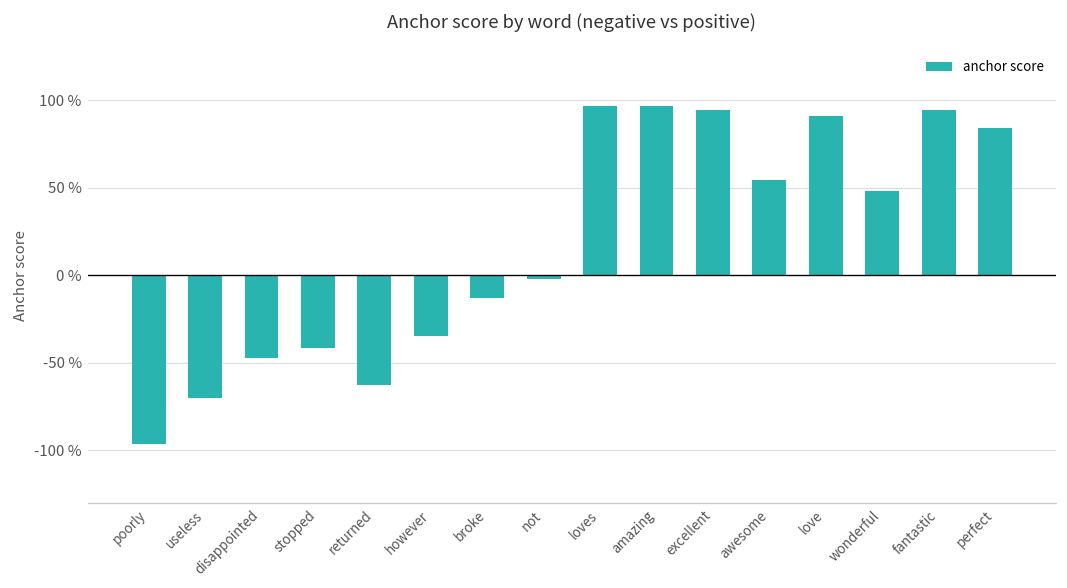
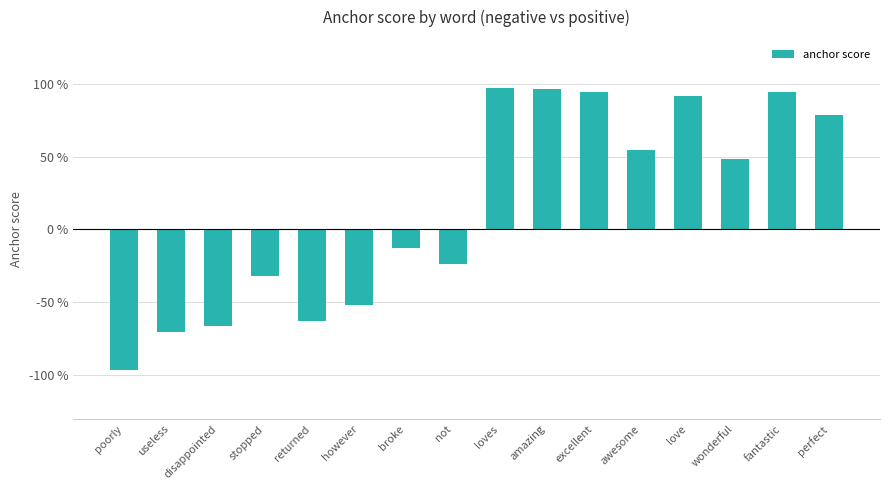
  {
    "poorly": "-97 %",
    "useless": "-70 %",
-   "disappointed": "-47 %",
-   "stopped": "-42 %",
+   "disappointed": "-66 %",
+   "stopped": "-32 %",
    "returned": "-63 %",
-   "however": "-35 %",
+   "however": "-51 %",
    "broke": "-13 %",
-   "not": "-2 %",
+   "not": "-23 %",
    "loves": "97 %",
    "amazing": "97 %",
    "excellent": "95 %",
    "awesome": "55 %",
    "love": "91 %",
    "wonderful": "48 %",
    "fantastic": "94 %",
-   "perfect": "84 %"
+   "perfect": "78 %"
  }
